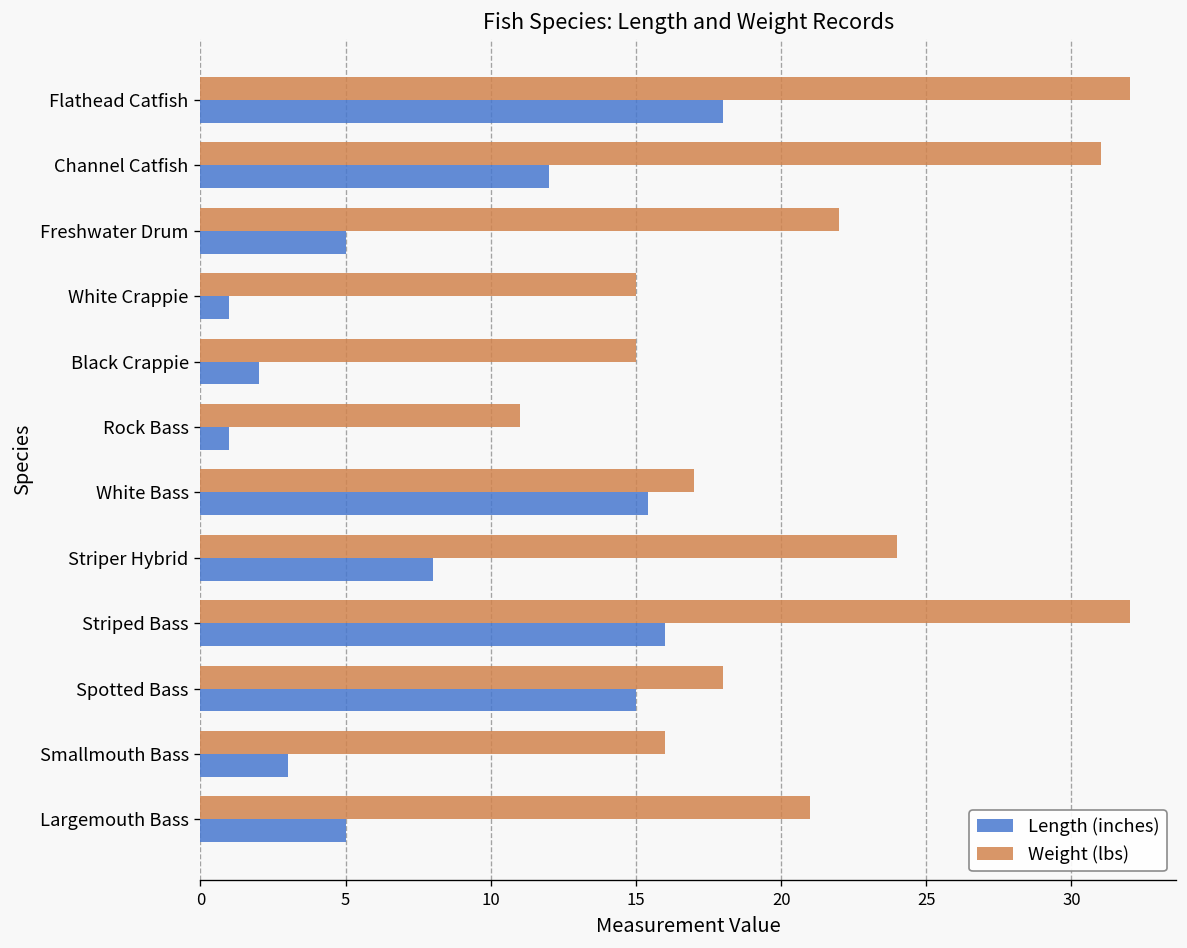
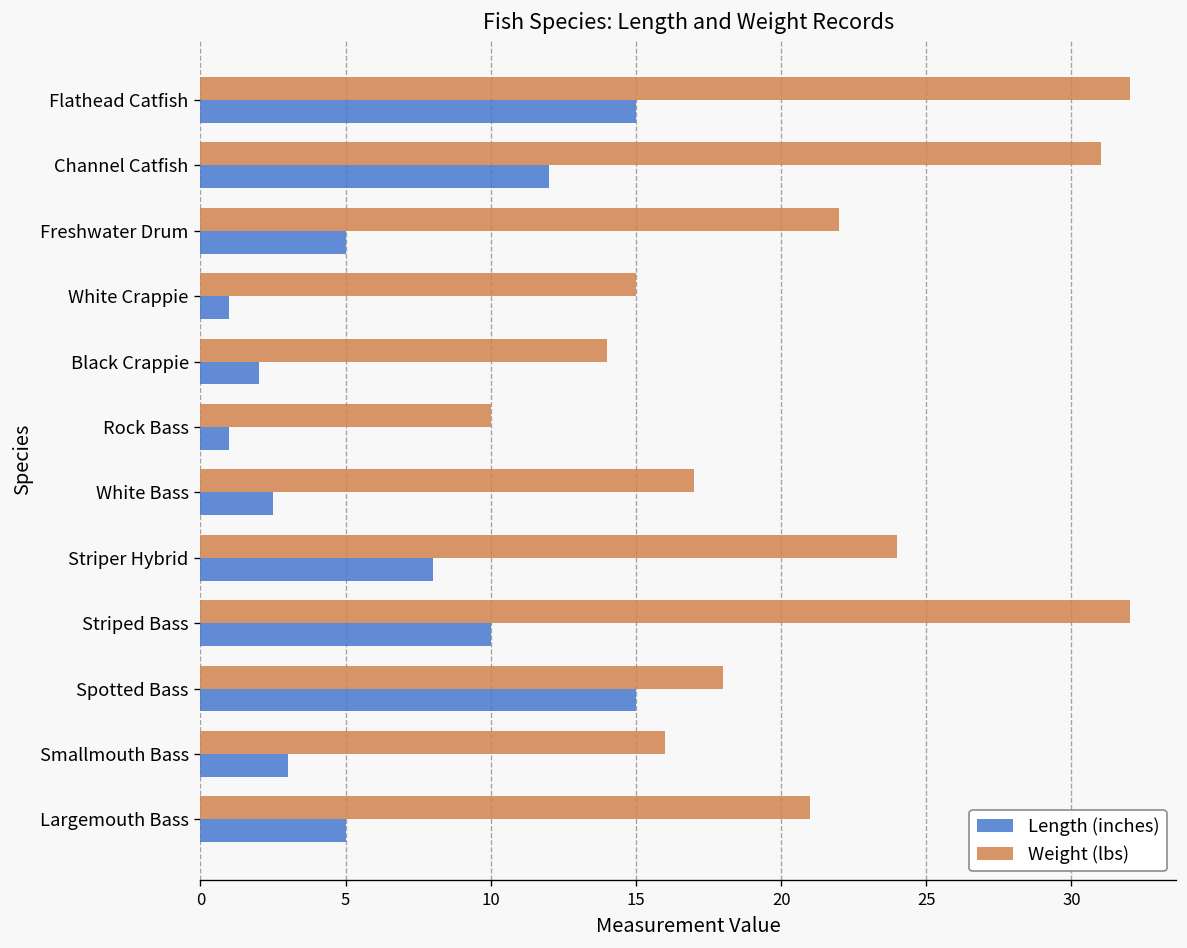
  {
    "Length (inches)": {
-     "Flathead Catfish": 18,
+     "Flathead Catfish": 15,
      "Channel Catfish": 12.0,
      "Freshwater Drum": 5.0,
      "White Crappie": 1.0,
      "Black Crappie": 2.0,
      "Rock Bass": 1.0,
-     "White Bass": 15.4,
+     "White Bass": 2.5,
      "Striper Hybrid": 8.0,
-     "Striped Bass": 16,
+     "Striped Bass": 10,
      "Spotted Bass": 15.0,
      "Smallmouth Bass": 3.0,
      "Largemouth Bass": 5.0
    },
    "Weight (lbs)": {
      "Flathead Catfish": 32,
      "Channel Catfish": 31,
      "Freshwater Drum": 22,
      "White Crappie": 15,
-     "Black Crappie": 15,
-     "Rock Bass": 11,
+     "Black Crappie": 14,
+     "Rock Bass": 10,
      "White Bass": 17,
      "Striper Hybrid": 24,
      "Striped Bass": 32,
      "Spotted Bass": 18,
      "Smallmouth Bass": 16,
      "Largemouth Bass": 21
    }
  }
